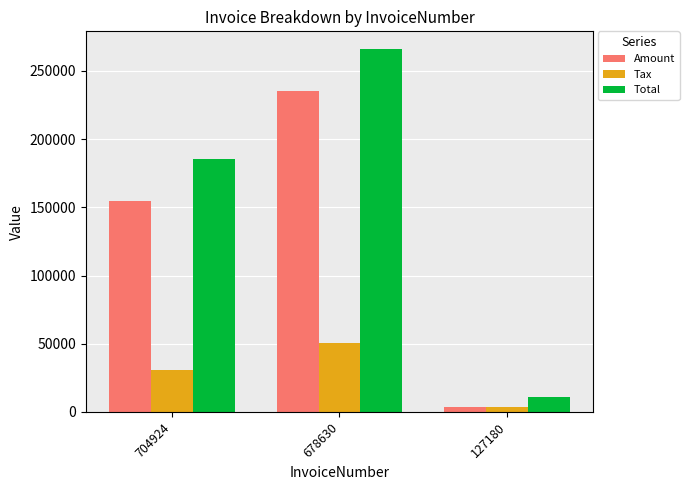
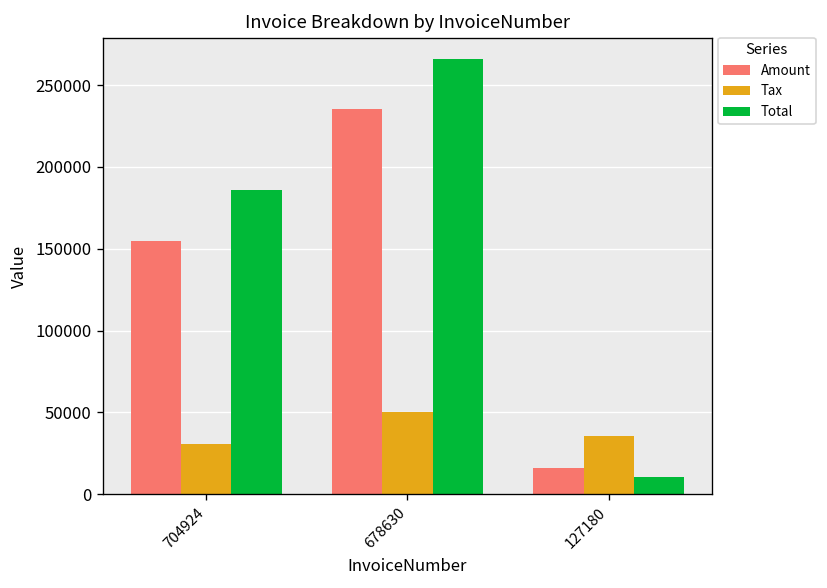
  {
    "Amount": {
      "704924": 155000,
      "678630": 235000,
-     "127180": 3000
+     "127180": 16000
    },
    "Tax": {
      "704924": 31000,
      "678630": 50000,
-     "127180": 3000
+     "127180": 36000
    },
    "Total": {
      "704924": 186000,
      "678630": 266000,
      "127180": 11000
    }
  }
